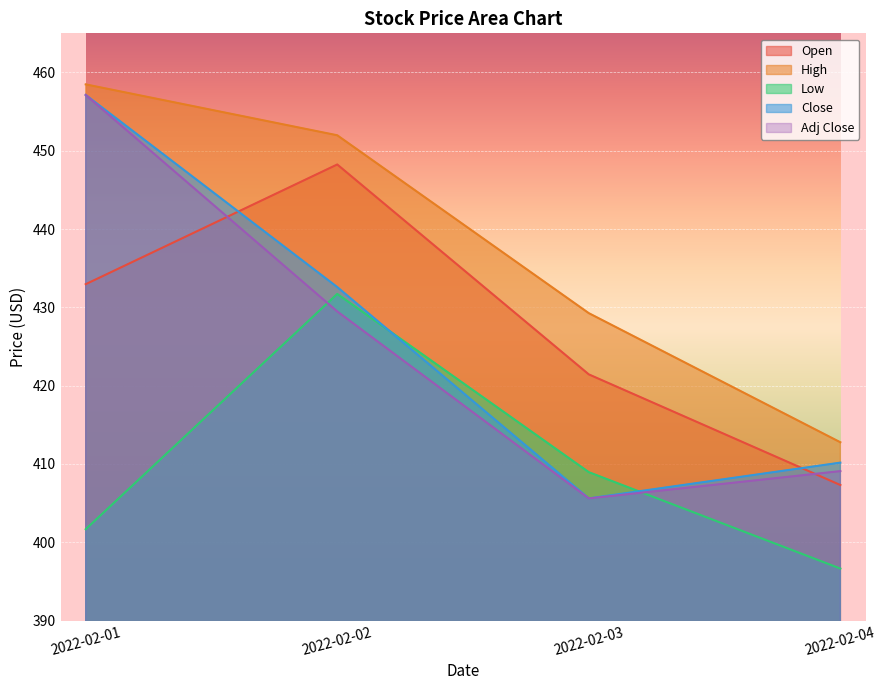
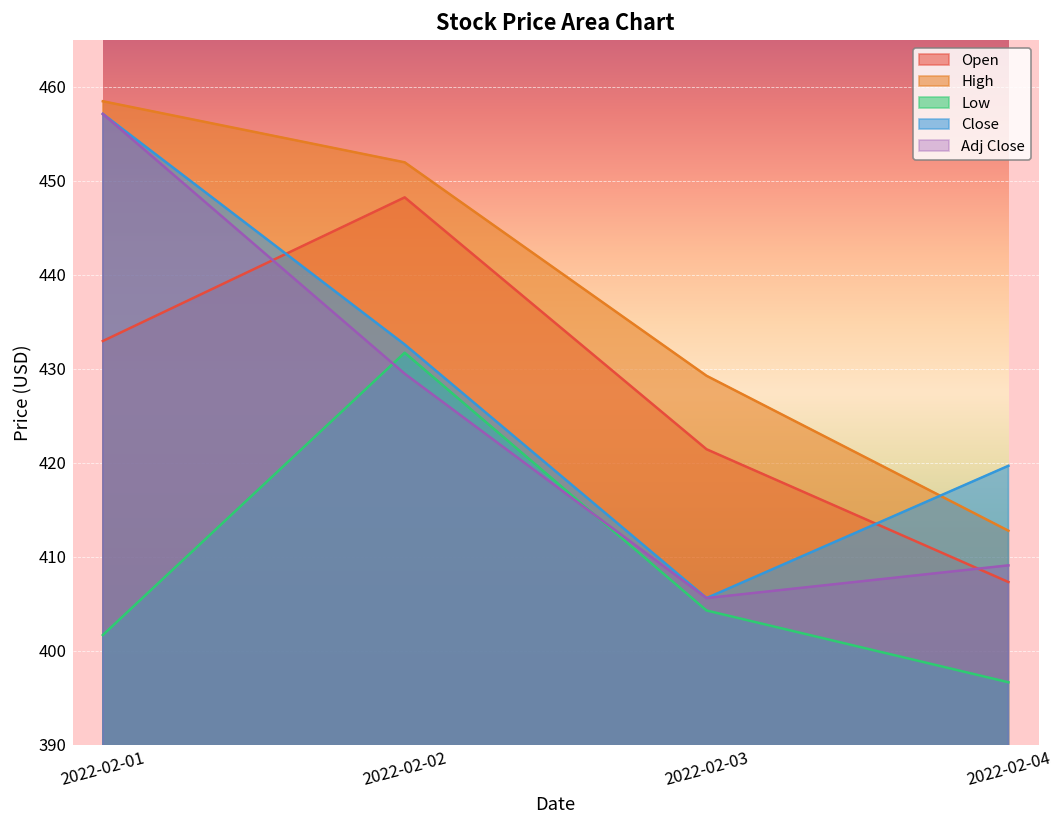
  {
    "Low": {
      "2022-02-01": 402,
      "2022-02-02": 432,
-     "2022-02-03": 409,
+     "2022-02-03": 404,
      "2022-02-04": 397
    },
    "Close": {
      "2022-02-02": 433,
-     "2022-02-04": 410
+     "2022-02-04": 420
    },
    "Adj Close": {
      "2022-02-02": 429,
      "2022-02-04": 409
    }
  }
